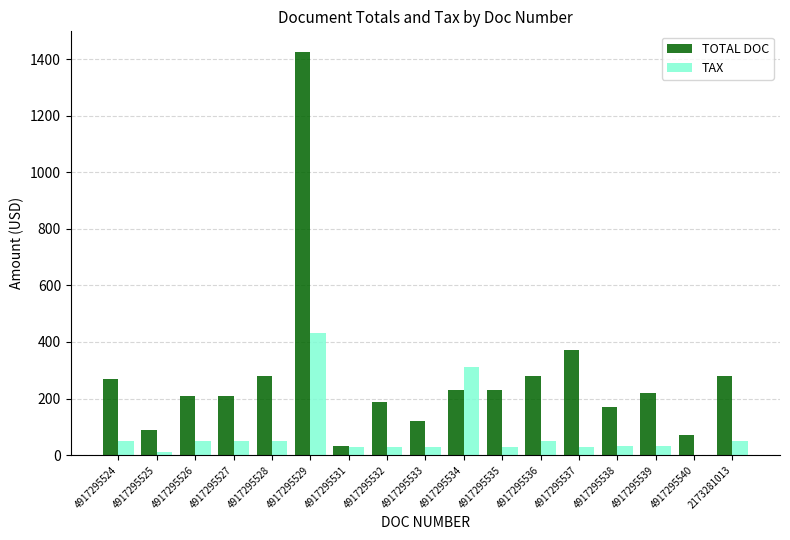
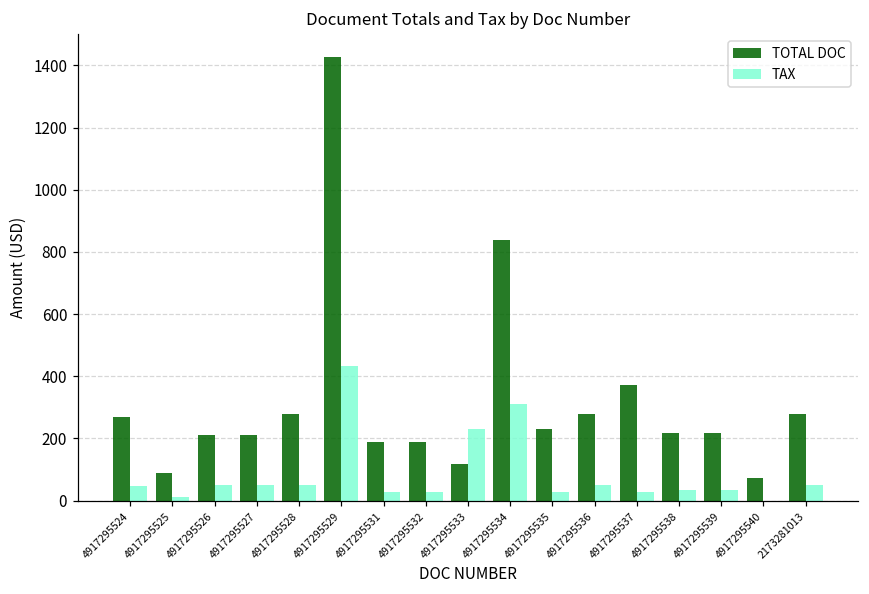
  {
    "TOTAL DOC": {
      "4917295524": 270,
      "4917295525": 90,
      "4917295526": 210,
      "4917295527": 210,
      "4917295528": 280,
      "4917295529": 1430,
-     "4917295531": 30,
+     "4917295531": 190,
      "4917295532": 190,
      "4917295533": 120,
-     "4917295534": 230,
+     "4917295534": 840,
      "4917295535": 230,
      "4917295536": 280,
      "4917295537": 370,
-     "4917295538": 170,
+     "4917295538": 220,
      "4917295539": 220,
      "4917295540": 70,
      "2173281013": 280
    },
    "TAX": {
      "4917295524": 50,
      "4917295525": 10,
      "4917295526": 50,
      "4917295527": 50,
      "4917295528": 50,
      "4917295529": 430,
      "4917295531": 30,
      "4917295532": 30,
-     "4917295533": 30,
+     "4917295533": 230,
      "4917295534": 310,
      "4917295535": 30,
      "4917295536": 50,
      "4917295537": 30,
      "4917295538": 30,
      "4917295539": 30,
      "4917295540": 0,
      "2173281013": 50
    }
  }
